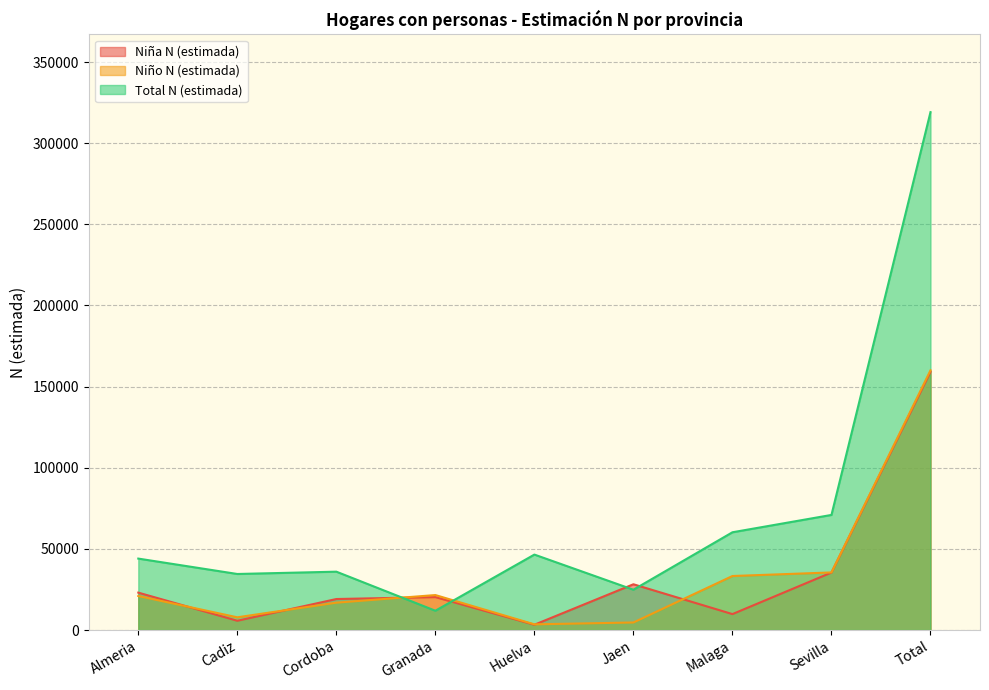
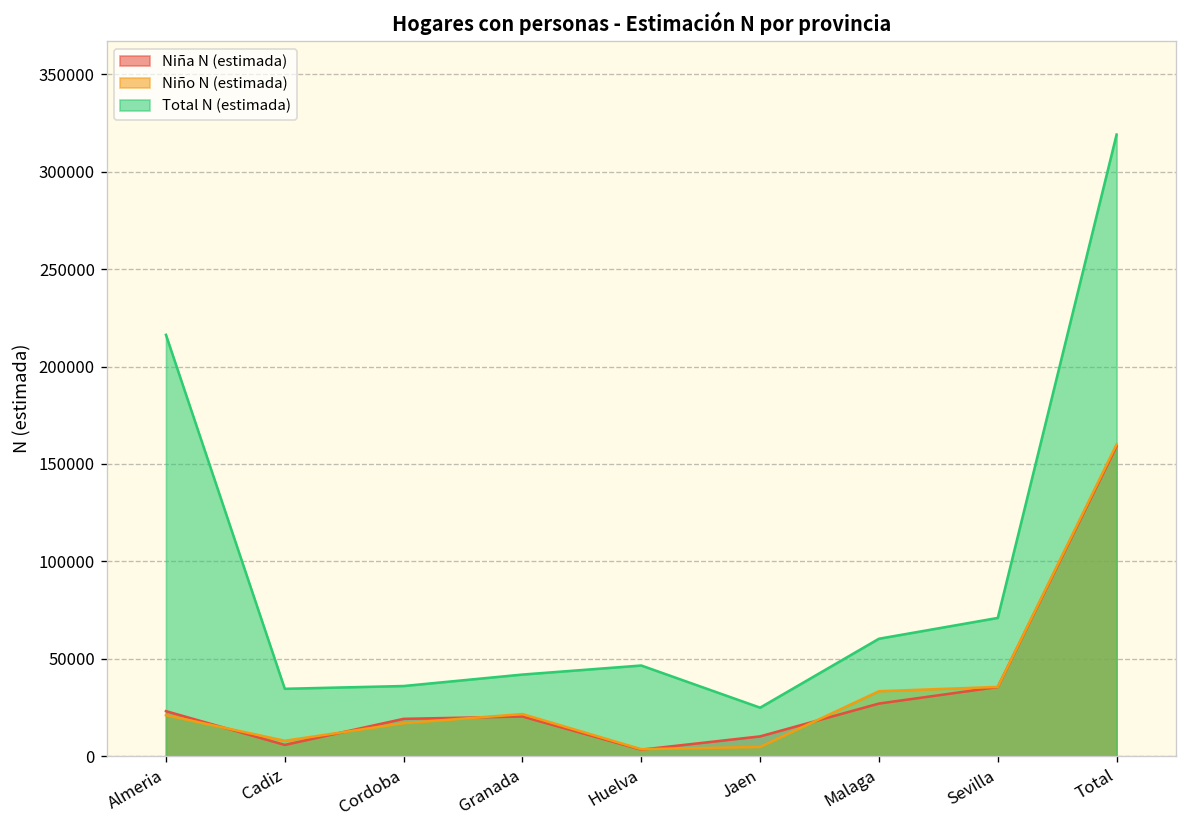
  {
    "Niña N (estimada)": {
      "Almeria": 23000,
      "Cadiz": 6000,
      "Cordoba": 19000,
-     "Jaen": 28000,
-     "Malaga": 10000
+     "Jaen": 10000,
+     "Malaga": 27000
    },
    "Niño N (estimada)": {
      "Almeria": 21000,
      "Cadiz": 8000,
      "Cordoba": 17000,
      "Jaen": 5000,
      "Malaga": 33000
    },
    "Total N (estimada)": {
-     "Almeria": 44000,
+     "Almeria": 216000,
      "Cadiz": 35000,
      "Cordoba": 36000,
-     "Granada": 12000,
+     "Granada": 42000,
      "Huelva": 46000,
      "Jaen": 25000,
      "Malaga": 60000,
      "Sevilla": 71000,
      "Total": 319000
    }
  }
